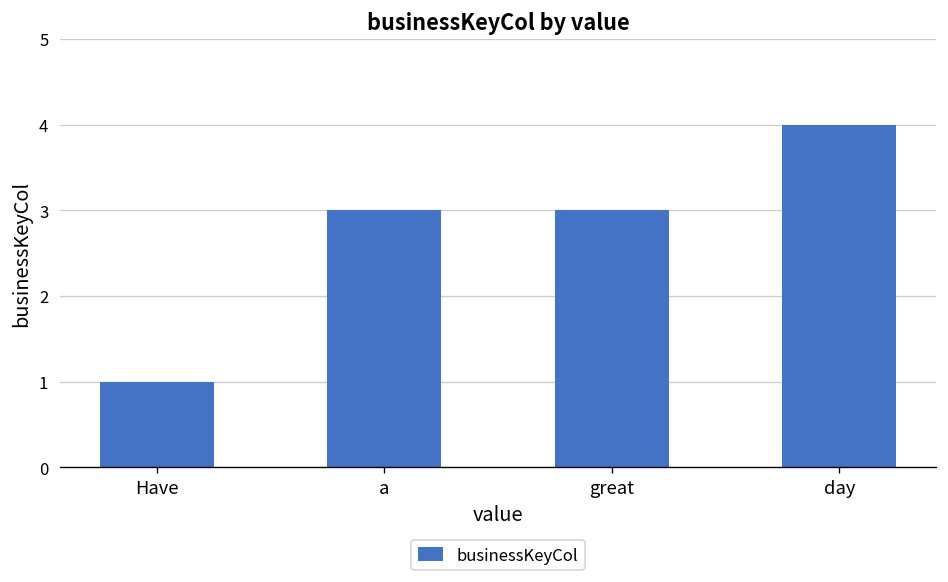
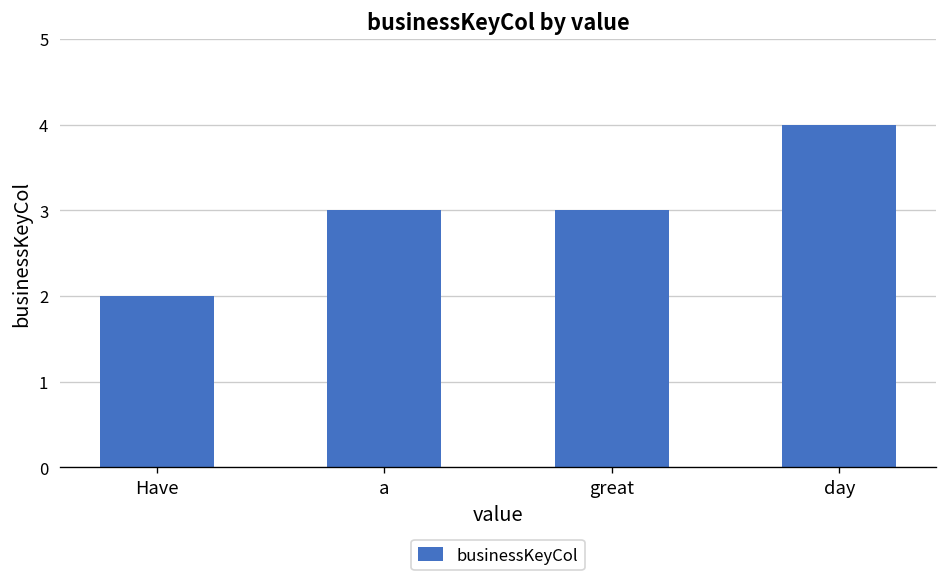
  {
-   "Have": 1,
+   "Have": 2,
    "a": 3,
    "great": 3,
    "day": 4
  }
